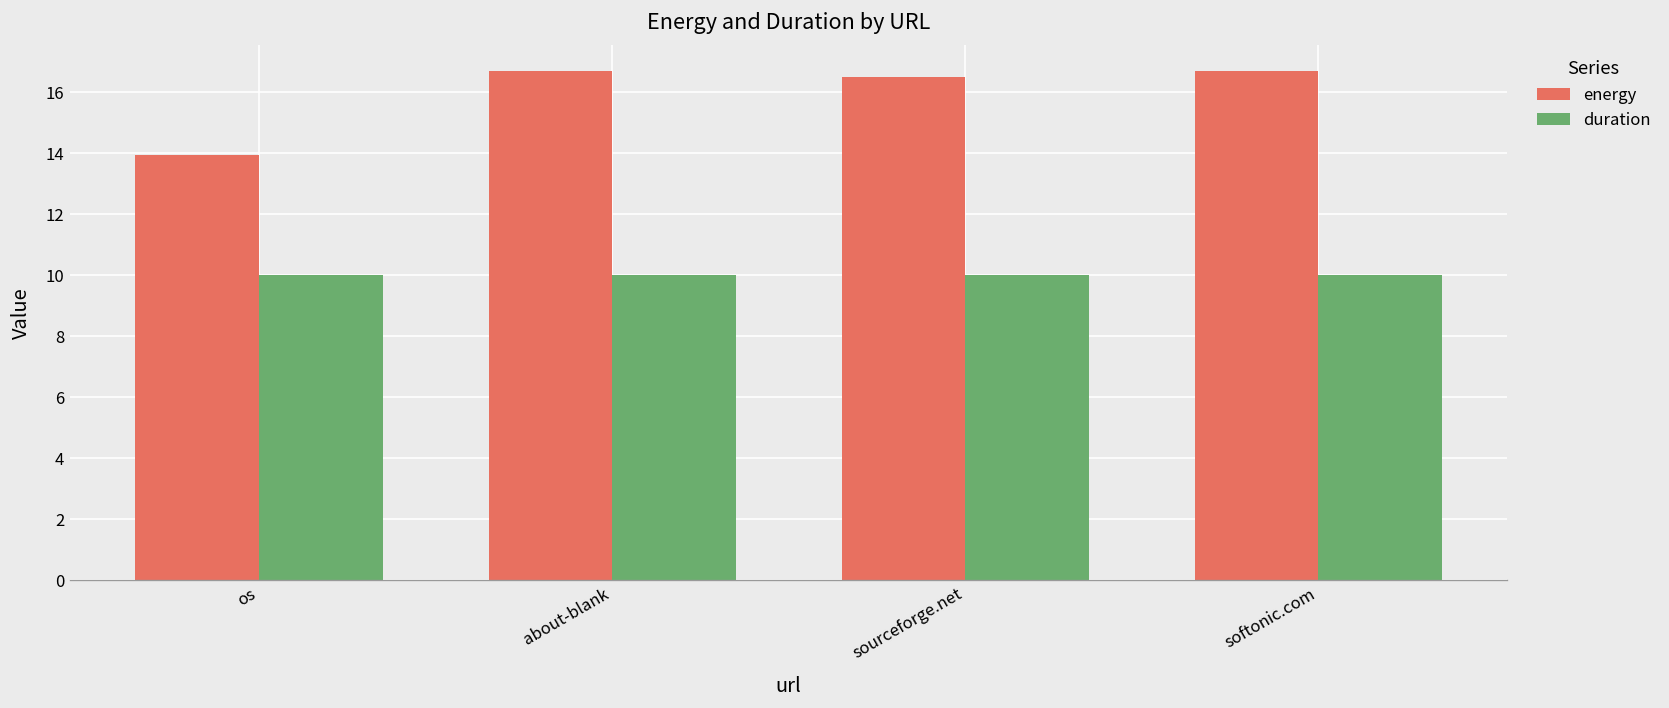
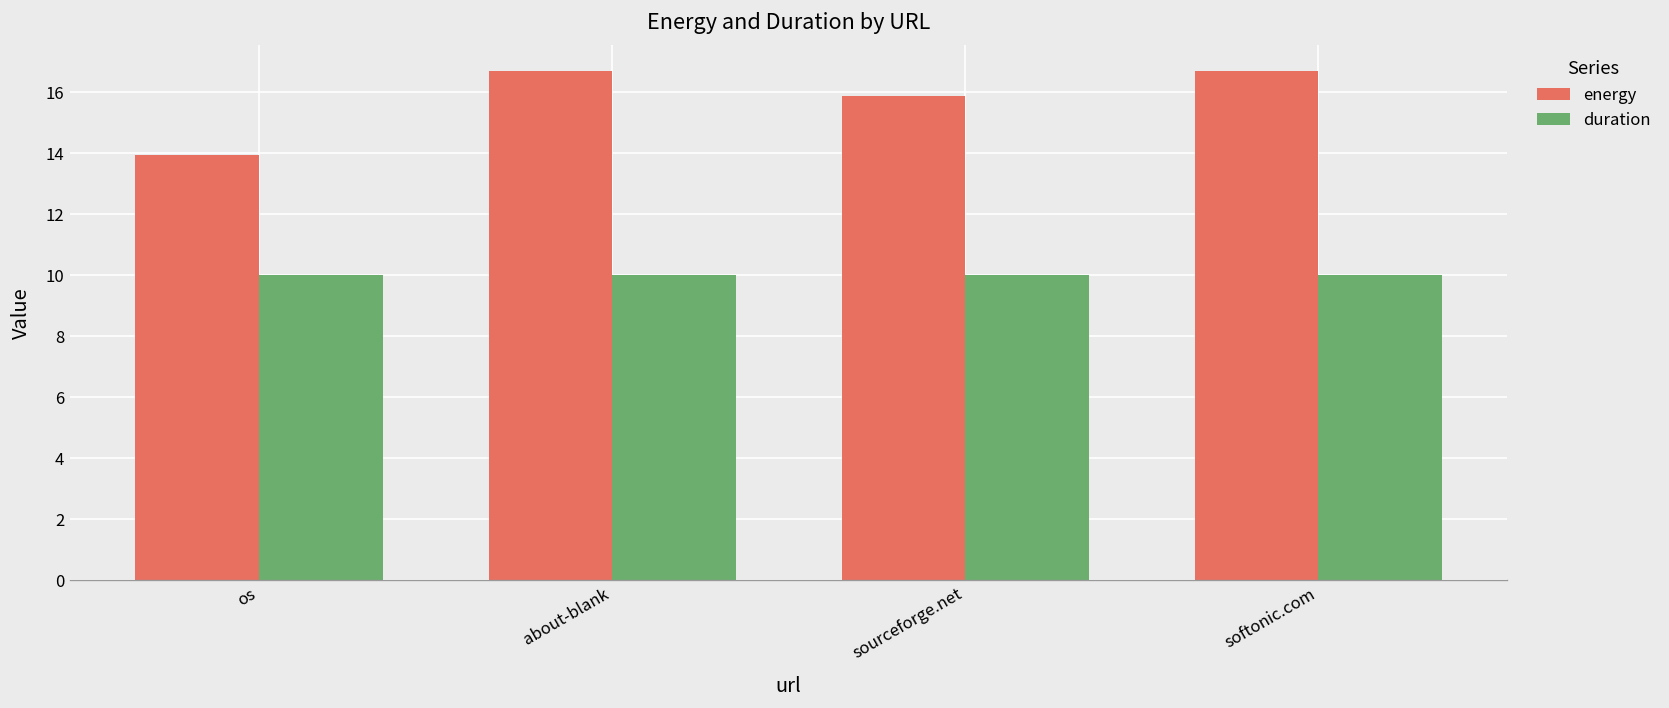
  {
    "energy": {
      "os": 13.9,
      "about-blank": 16.7,
-     "sourceforge.net": 16.5,
+     "sourceforge.net": 15.9,
      "softonic.com": 16.7
    },
    "duration": {
      "os": 10.0,
      "about-blank": 10.0,
      "sourceforge.net": 10.0,
      "softonic.com": 10.0
    }
  }
